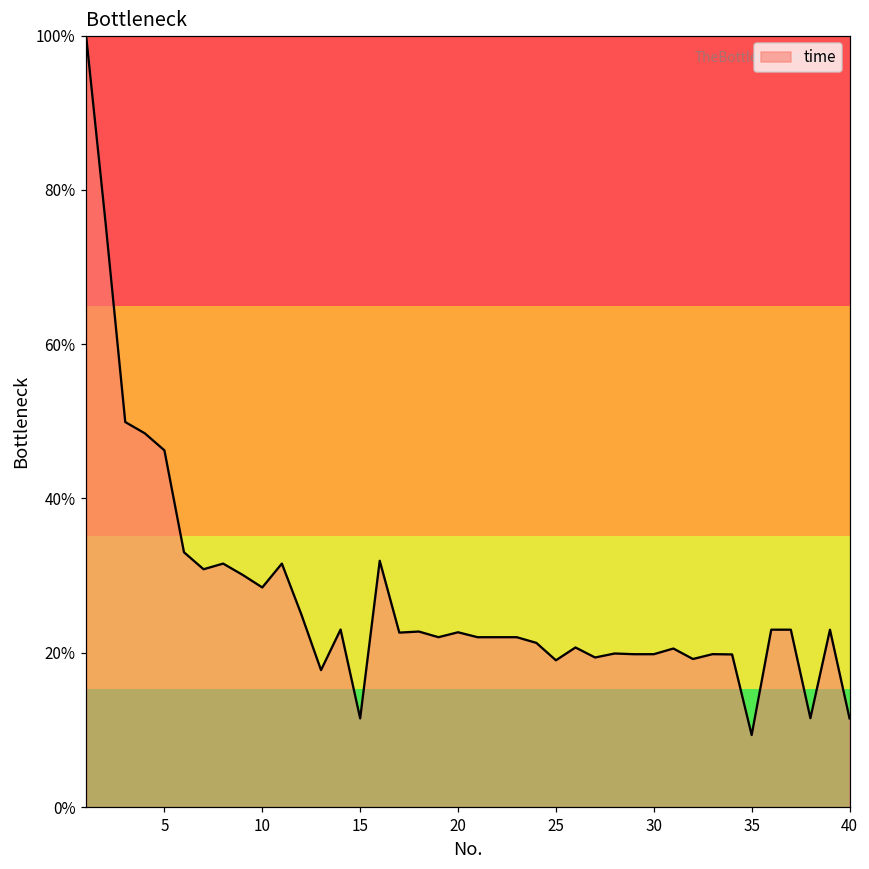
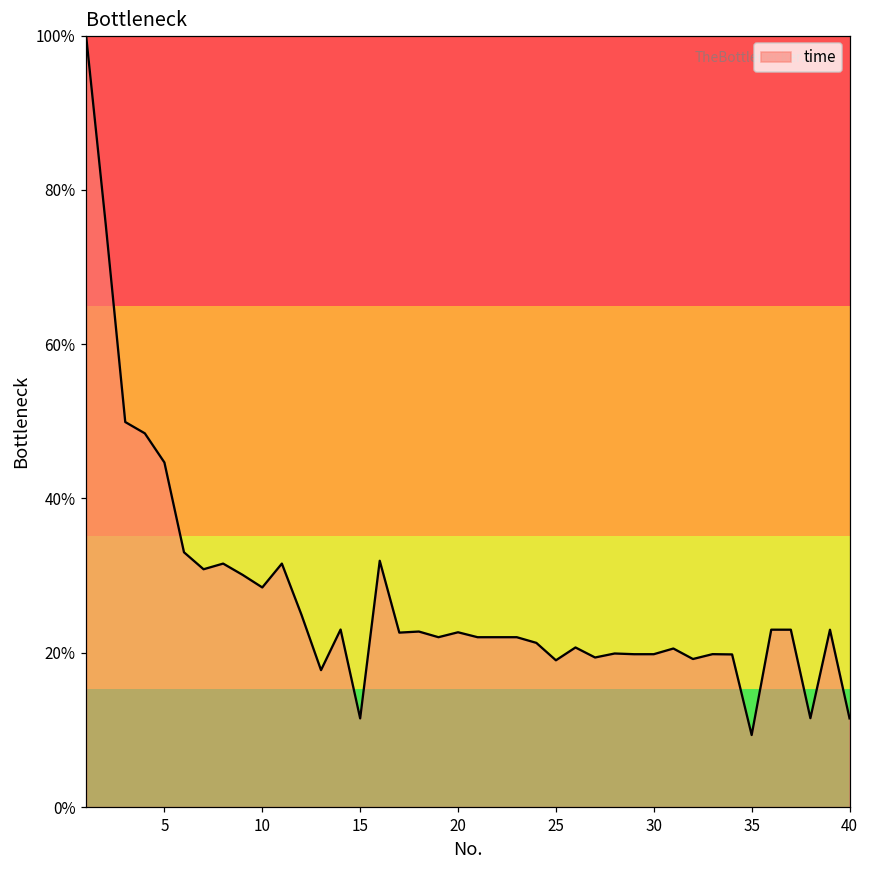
  {
-   "5": "46%",
+   "5": "45%",
    "10": "28%",
    "15": "11%",
    "20": "23%",
    "25": "19%",
    "30": "20%",
    "35": "9%",
    "40": "11%"
  }
